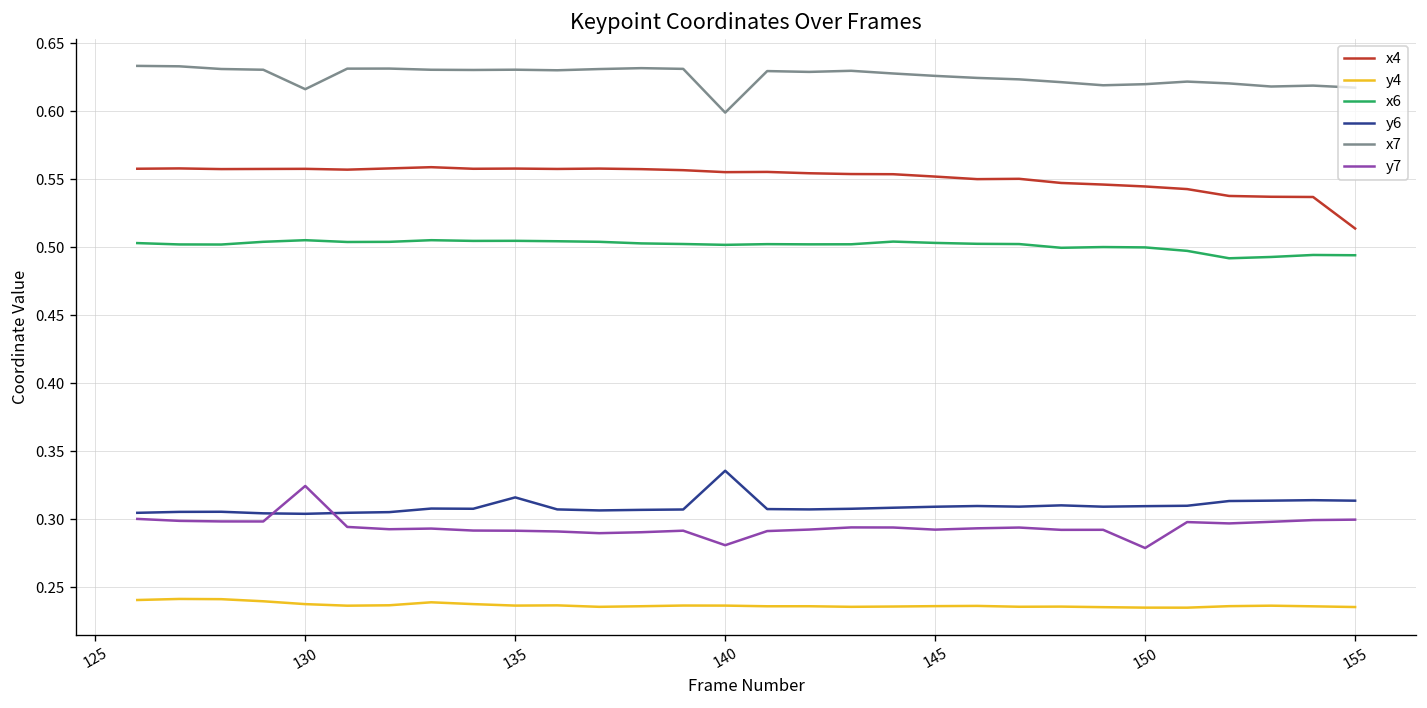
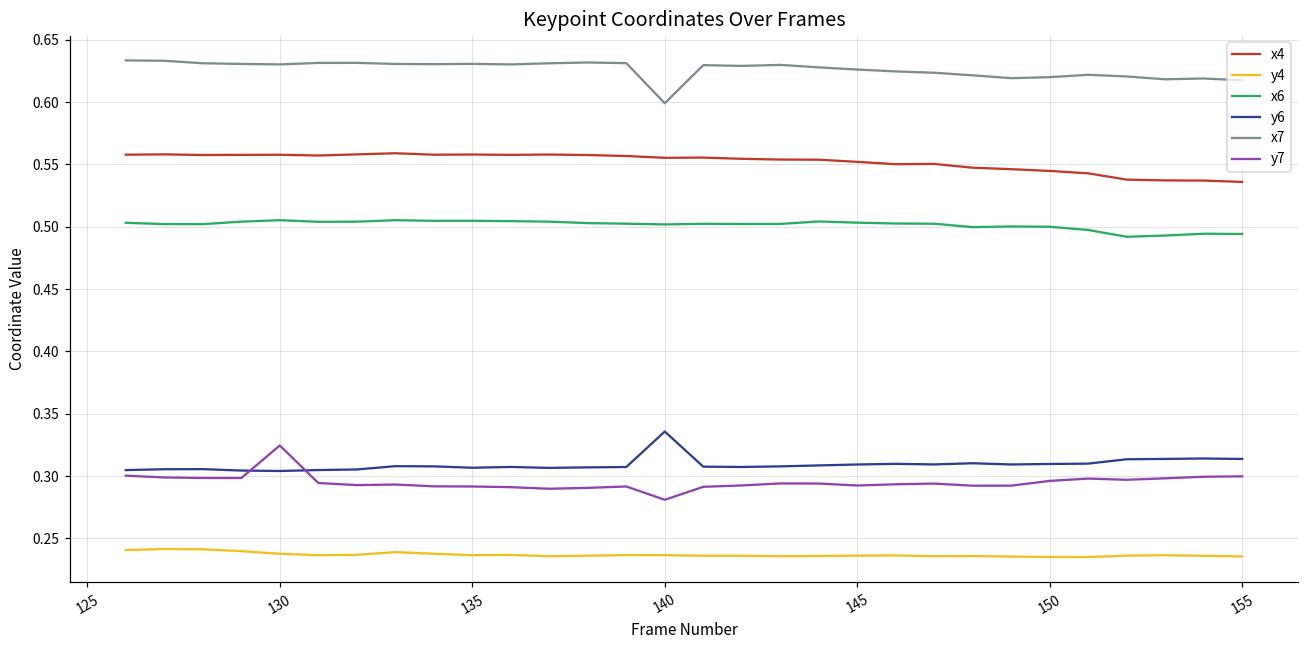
  {
    "x4": {
      "130": 0.558,
      "135": 0.558,
      "140": 0.555,
      "145": 0.552,
      "150": 0.545,
-     "155": 0.514
+     "155": 0.536
    },
    "y4": {
      "130": 0.238,
      "135": 0.237,
      "140": 0.237,
      "145": 0.236,
      "150": 0.235,
      "155": 0.236
    },
    "x6": {
      "130": 0.505,
      "135": 0.505,
      "140": 0.502,
      "145": 0.503,
      "150": 0.500,
      "155": 0.494
    },
    "y6": {
      "130": 0.304,
-     "135": 0.316,
+     "135": 0.307,
      "140": 0.336,
      "145": 0.309,
      "150": 0.310,
      "155": 0.314
    },
    "x7": {
-     "130": 0.616,
+     "130": 0.630,
      "135": 0.631,
      "140": 0.599,
      "145": 0.626,
      "150": 0.620
    },
    "y7": {
      "130": 0.325,
      "135": 0.292,
      "140": 0.281,
      "145": 0.293,
-     "150": 0.279,
+     "150": 0.296,
      "155": 0.300
    }
  }
